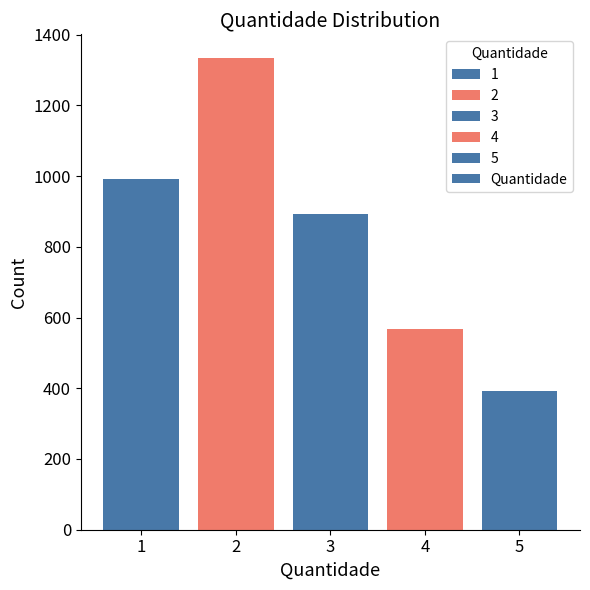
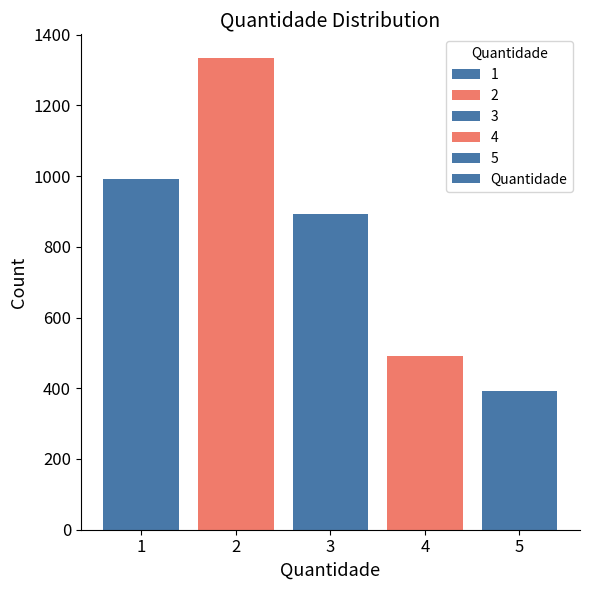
  {
    "1": 990,
    "2": 1330,
    "3": 890,
-   "4": 570,
+   "4": 490,
    "5": 390
  }
